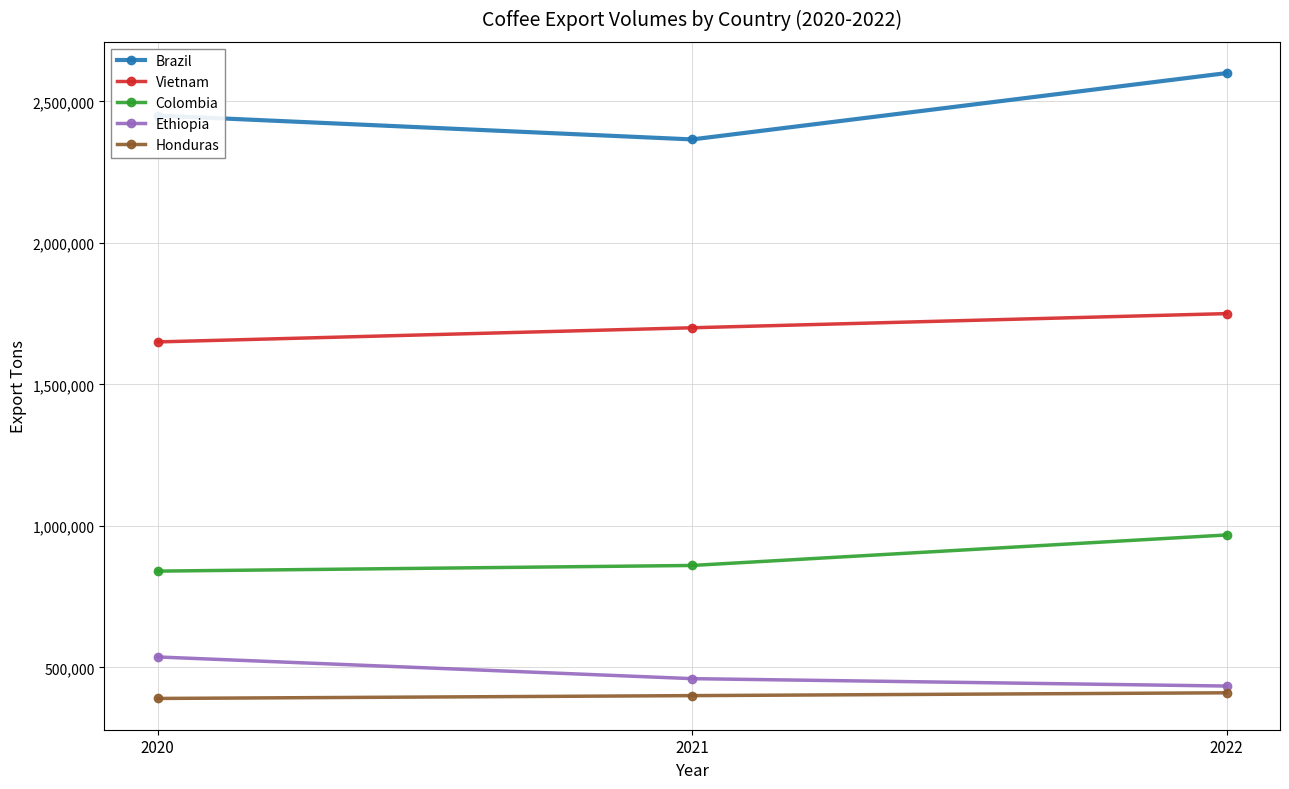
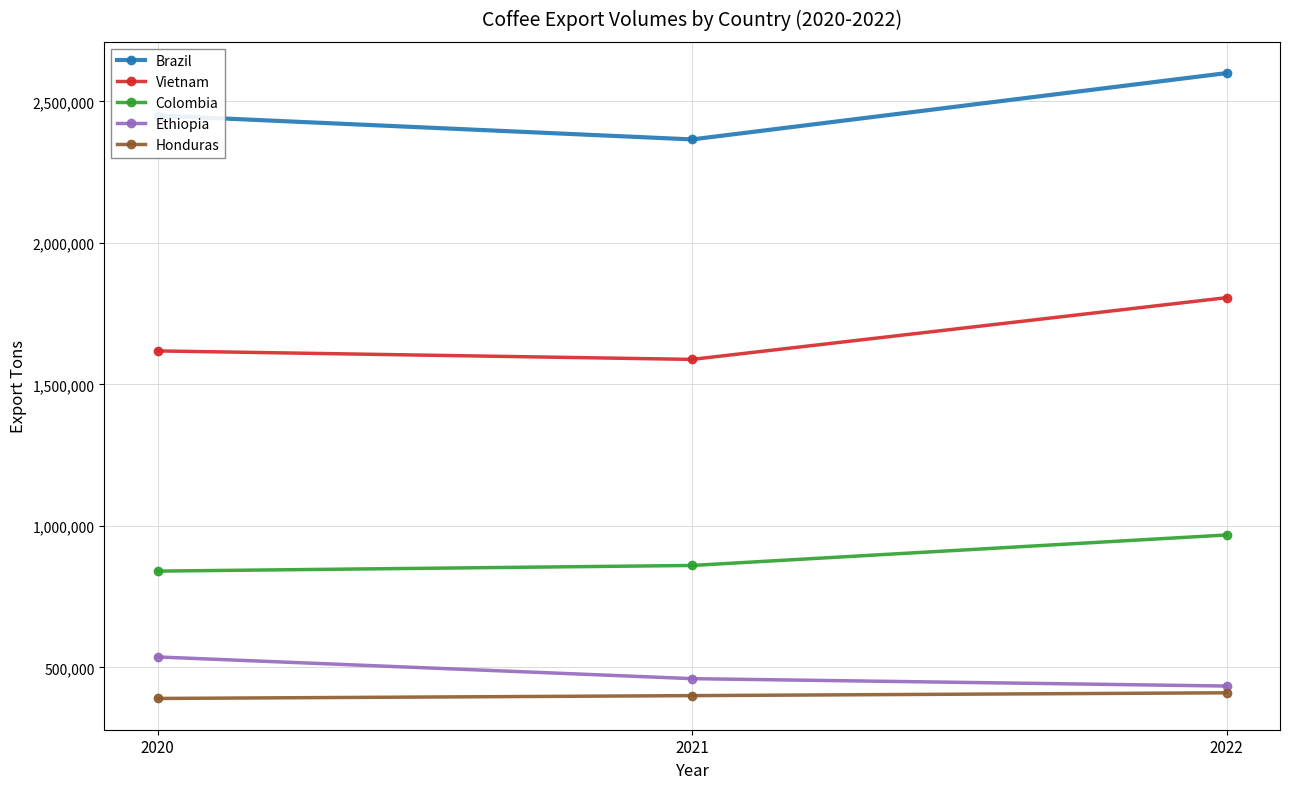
  {
    "Brazil": {
      "2021": "2,370,000",
      "2022": "2,600,000"
    },
    "Vietnam": {
-     "2020": "1,650,000",
-     "2021": "1,700,000",
-     "2022": "1,750,000"
+     "2020": "1,620,000",
+     "2021": "1,590,000",
+     "2022": "1,810,000"
    },
    "Colombia": {
      "2020": "840,000",
      "2021": "860,000",
      "2022": "970,000"
    },
    "Ethiopia": {
      "2020": "540,000",
      "2021": "460,000",
      "2022": "430,000"
    },
    "Honduras": {
      "2020": "390,000",
      "2021": "400,000",
      "2022": "410,000"
    }
  }
